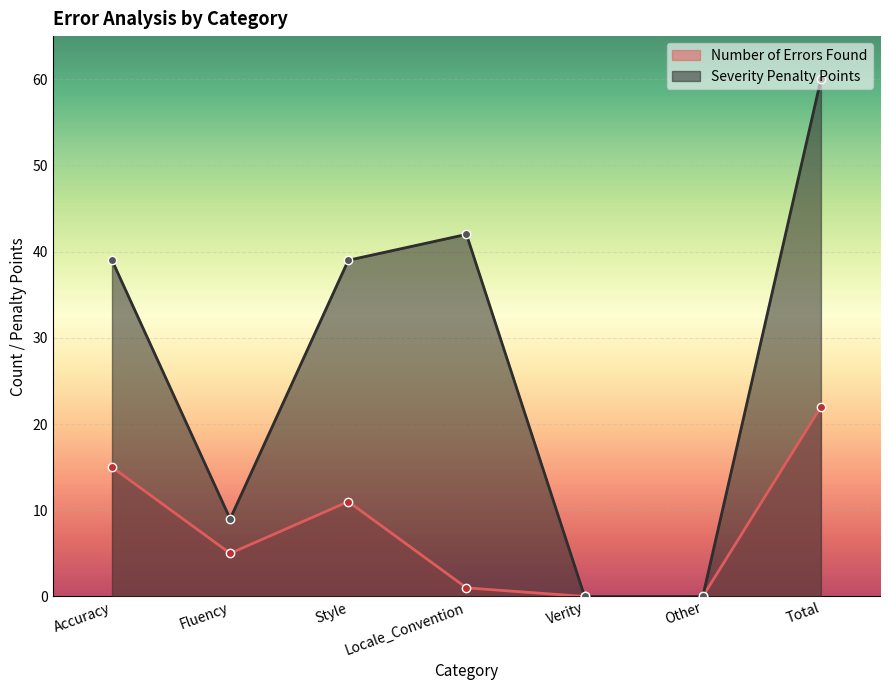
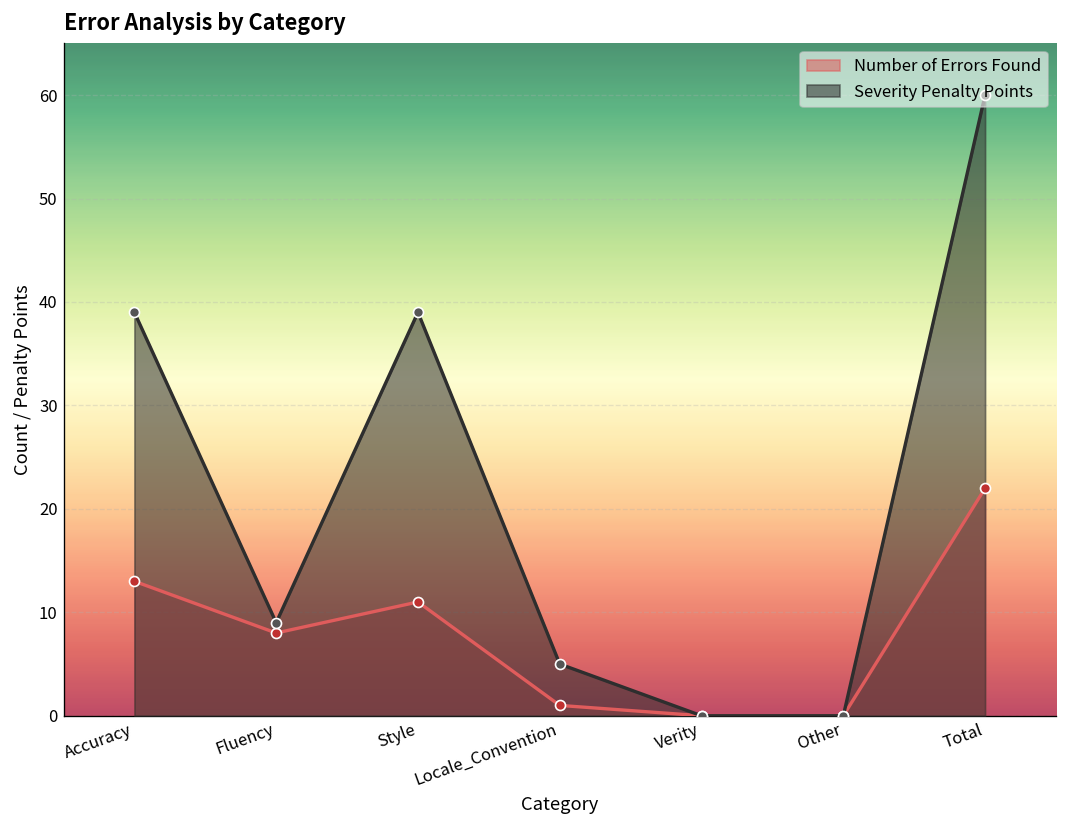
  {
    "Number of Errors Found": {
-     "Accuracy": 15,
-     "Fluency": 5,
+     "Accuracy": 13,
+     "Fluency": 8,
      "Style": 11,
      "Locale_Convention": 1,
      "Total": 22
    },
    "Severity Penalty Points": {
      "Accuracy": 39,
      "Fluency": 9,
      "Style": 39,
-     "Locale_Convention": 42
+     "Locale_Convention": 5
    }
  }
